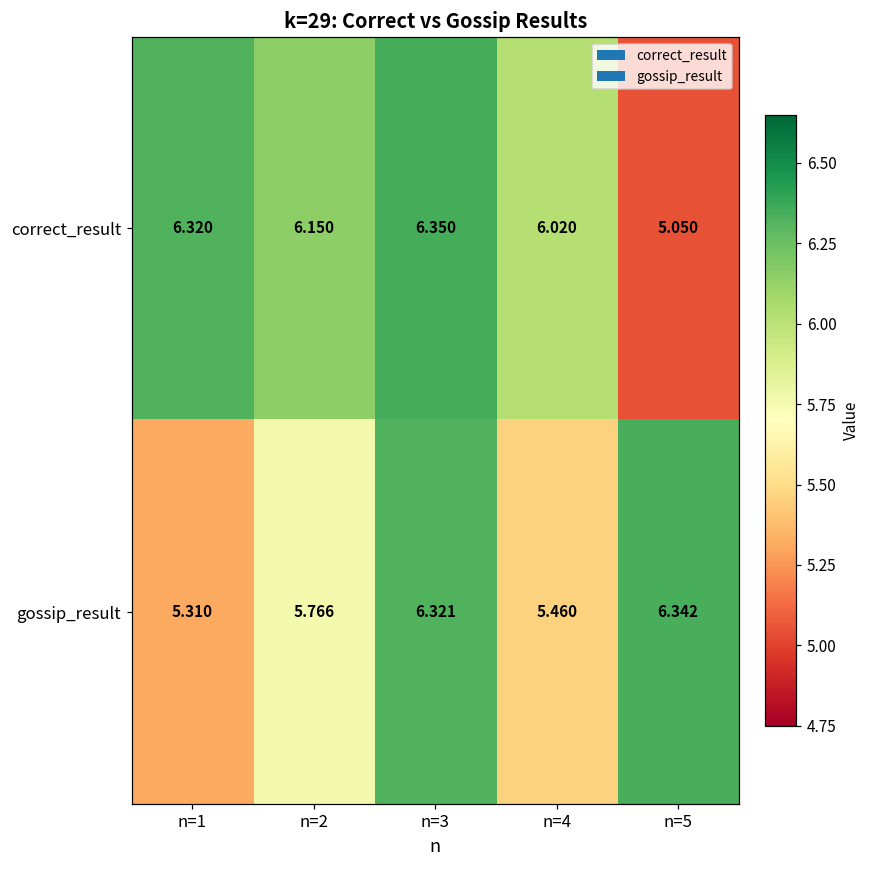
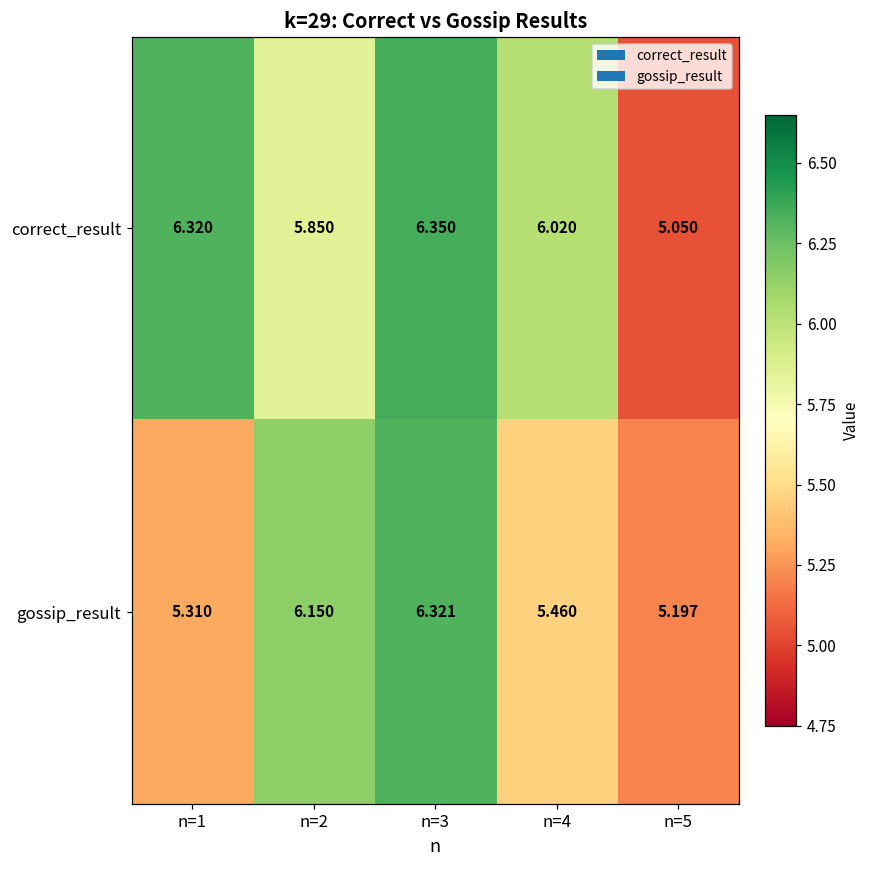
  {
    "correct_result": {
      "n=1": 6.320,
-     "n=2": 6.150,
+     "n=2": 5.850,
      "n=3": 6.350,
      "n=4": 6.020,
      "n=5": 5.050
    },
    "gossip_result": {
      "n=1": 5.310,
-     "n=2": 5.766,
+     "n=2": 6.150,
      "n=3": 6.321,
      "n=4": 5.460,
-     "n=5": 6.342
+     "n=5": 5.197
    }
  }
